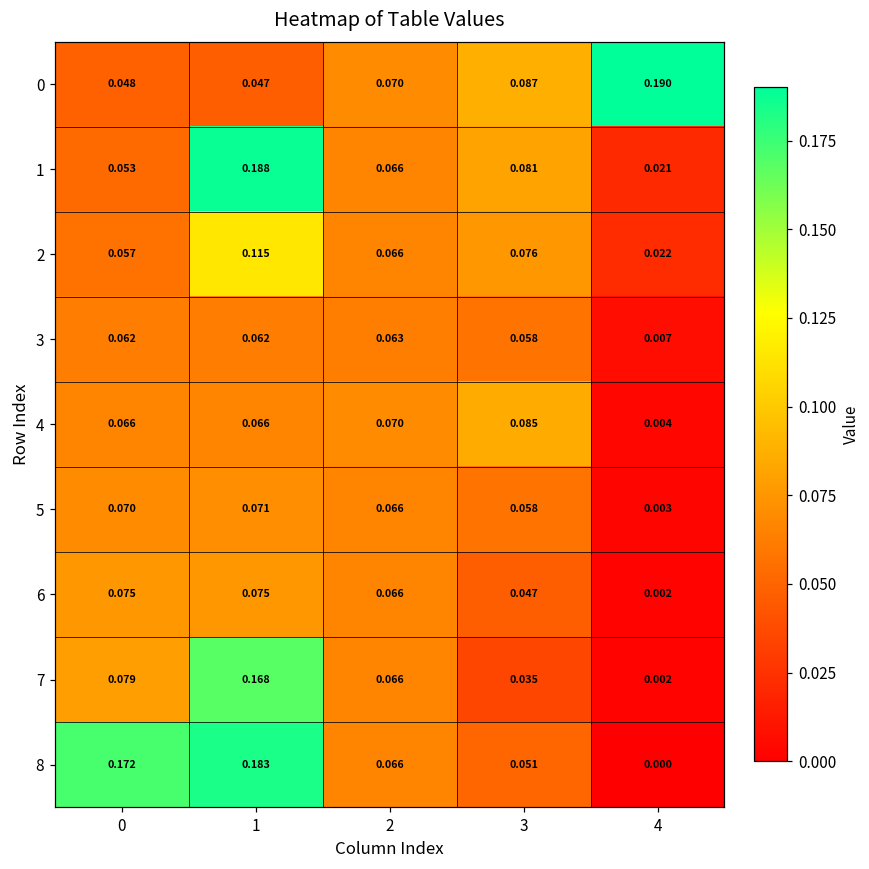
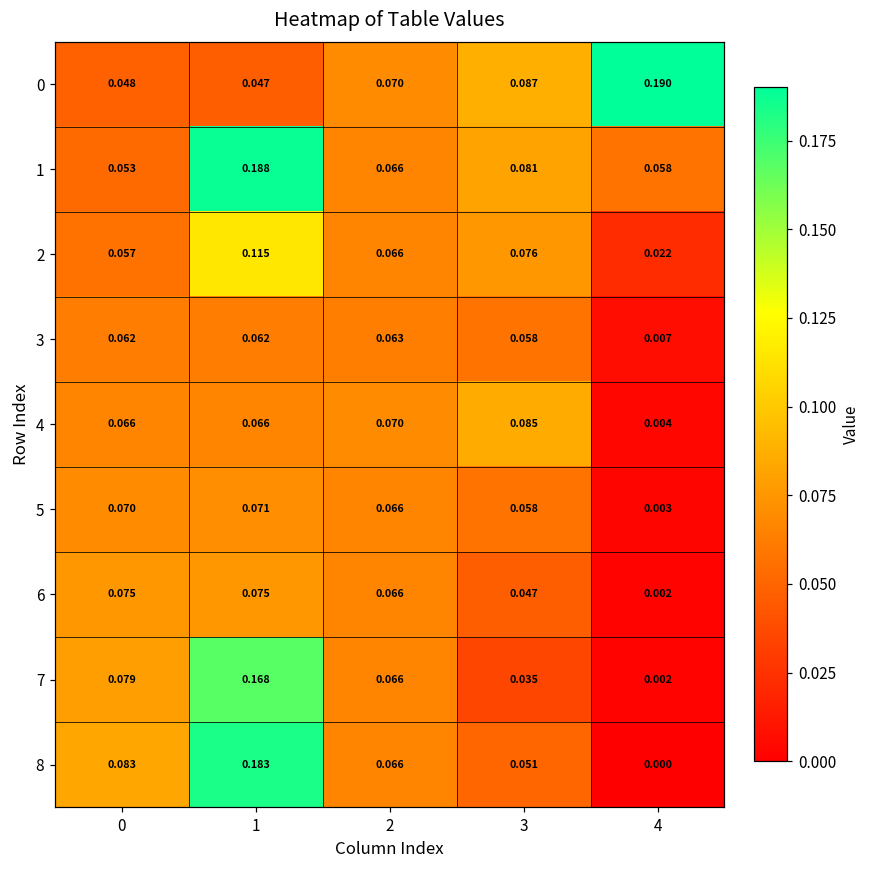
  {
    "0": {
      "0": 0.048,
      "1": 0.047,
      "2": 0.070,
      "3": 0.087,
      "4": 0.190
    },
    "1": {
      "0": 0.053,
      "1": 0.188,
      "2": 0.066,
      "3": 0.081,
-     "4": 0.021
+     "4": 0.058
    },
    "2": {
      "0": 0.057,
      "1": 0.115,
      "2": 0.066,
      "3": 0.076,
      "4": 0.022
    },
    "3": {
      "0": 0.062,
      "1": 0.062,
      "2": 0.063,
      "3": 0.058,
      "4": 0.007
    },
    "4": {
      "0": 0.066,
      "1": 0.066,
      "2": 0.070,
      "3": 0.085,
      "4": 0.004
    },
    "5": {
      "0": 0.070,
      "1": 0.071,
      "2": 0.066,
      "3": 0.058,
      "4": 0.003
    },
    "6": {
      "0": 0.075,
      "1": 0.075,
      "2": 0.066,
      "3": 0.047,
      "4": 0.002
    },
    "7": {
      "0": 0.079,
      "1": 0.168,
      "2": 0.066,
      "3": 0.035,
      "4": 0.002
    },
    "8": {
-     "0": 0.172,
+     "0": 0.083,
      "1": 0.183,
      "2": 0.066,
      "3": 0.051,
      "4": 0.000
    }
  }
